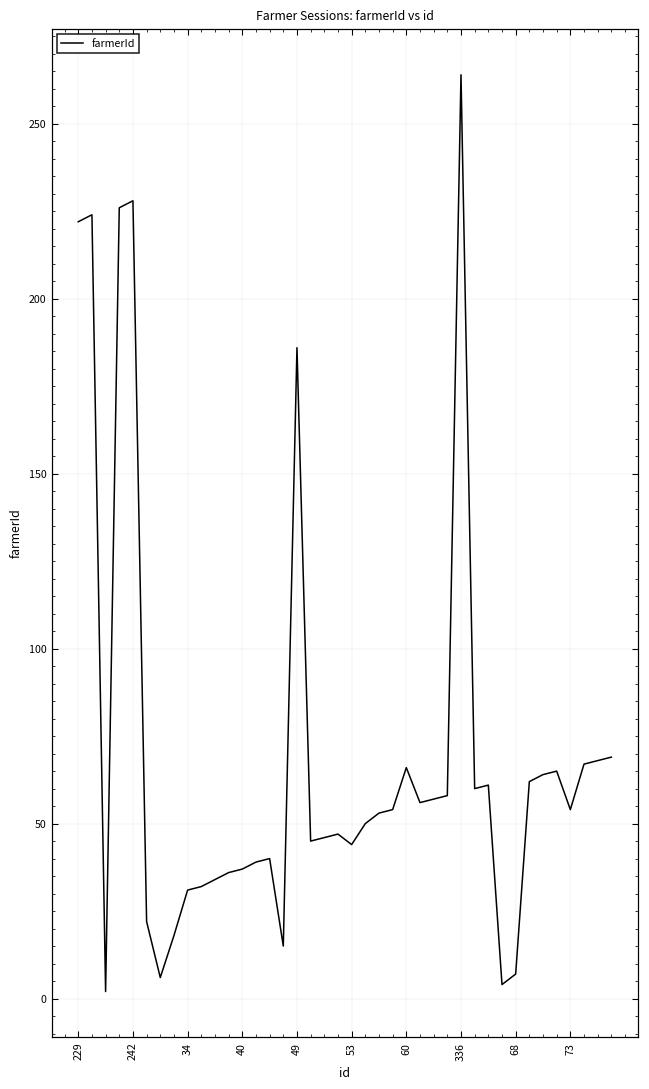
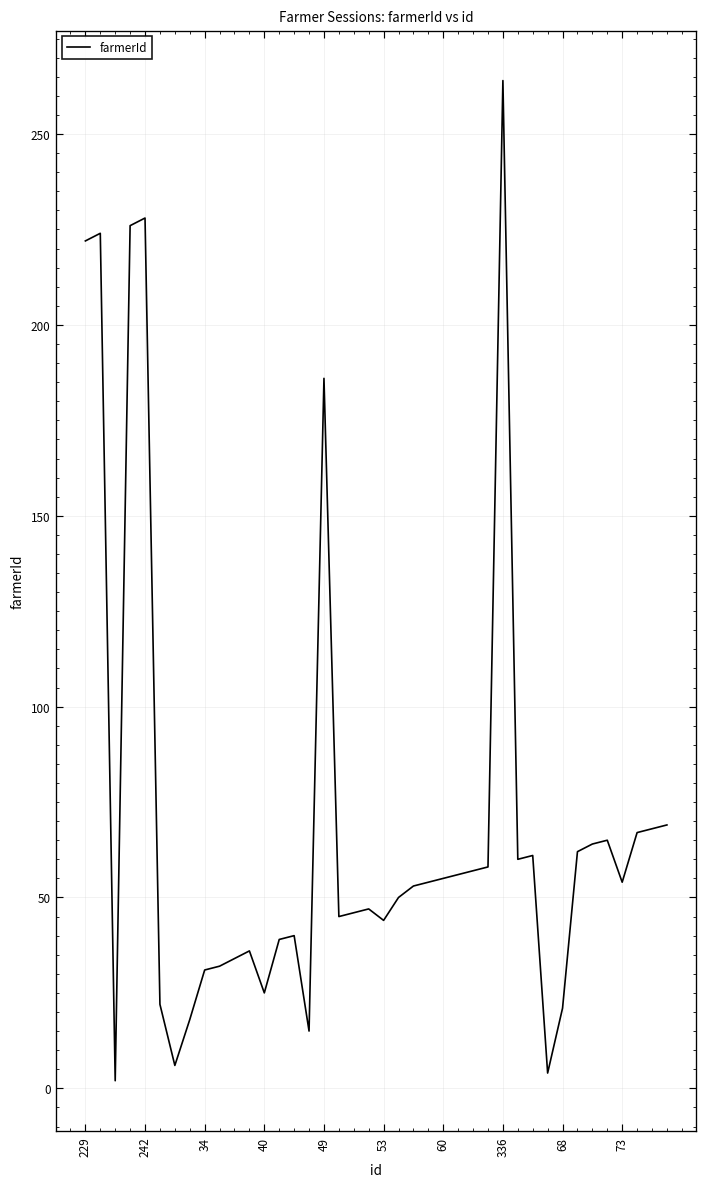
  {
    "229": 222,
    "242": 228,
-   "40": 37,
+   "40": 25,
    "49": 186,
    "53": 44,
-   "60": 66,
+   "60": 55,
    "336": 264,
-   "68": 7,
+   "68": 21,
    "73": 54
  }
